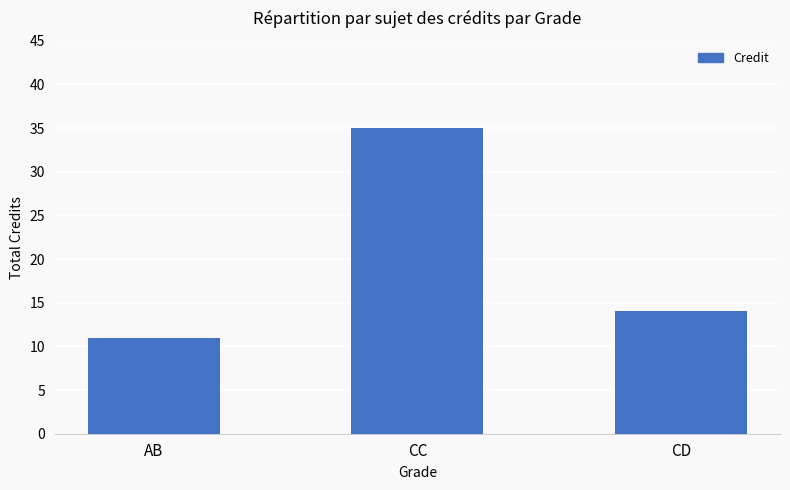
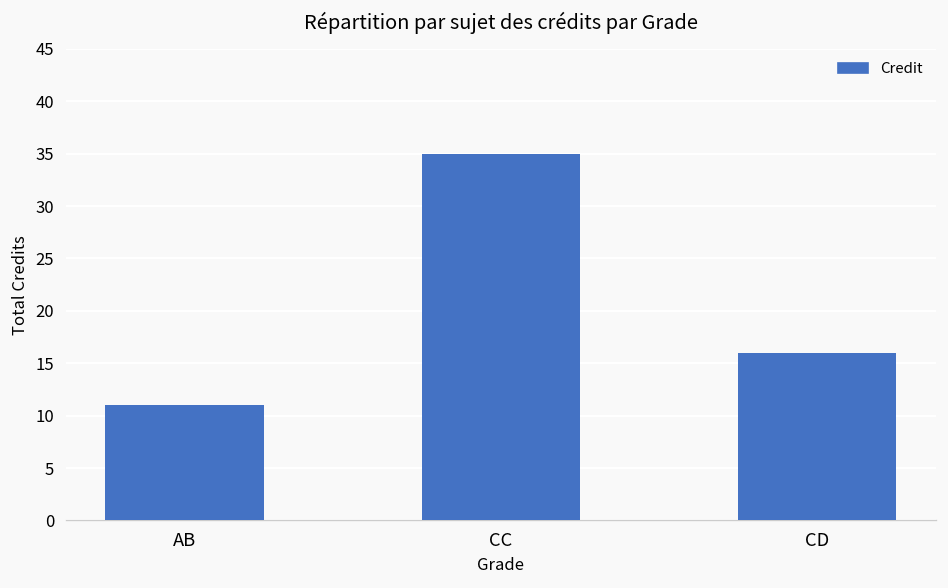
  {
    "AB": 11,
    "CC": 35,
-   "CD": 14
+   "CD": 16
  }
